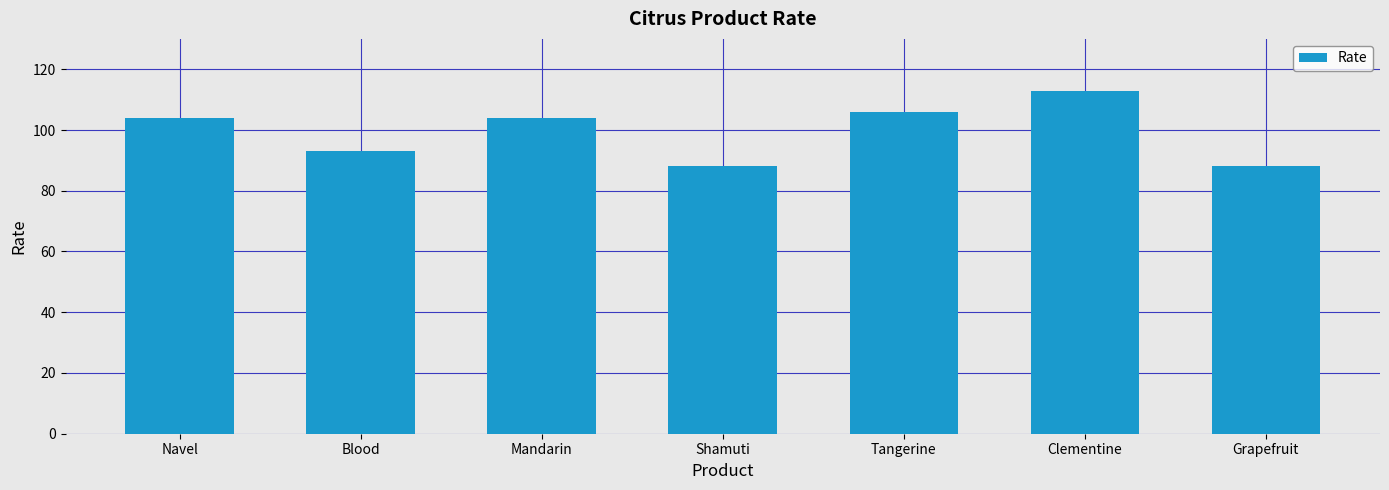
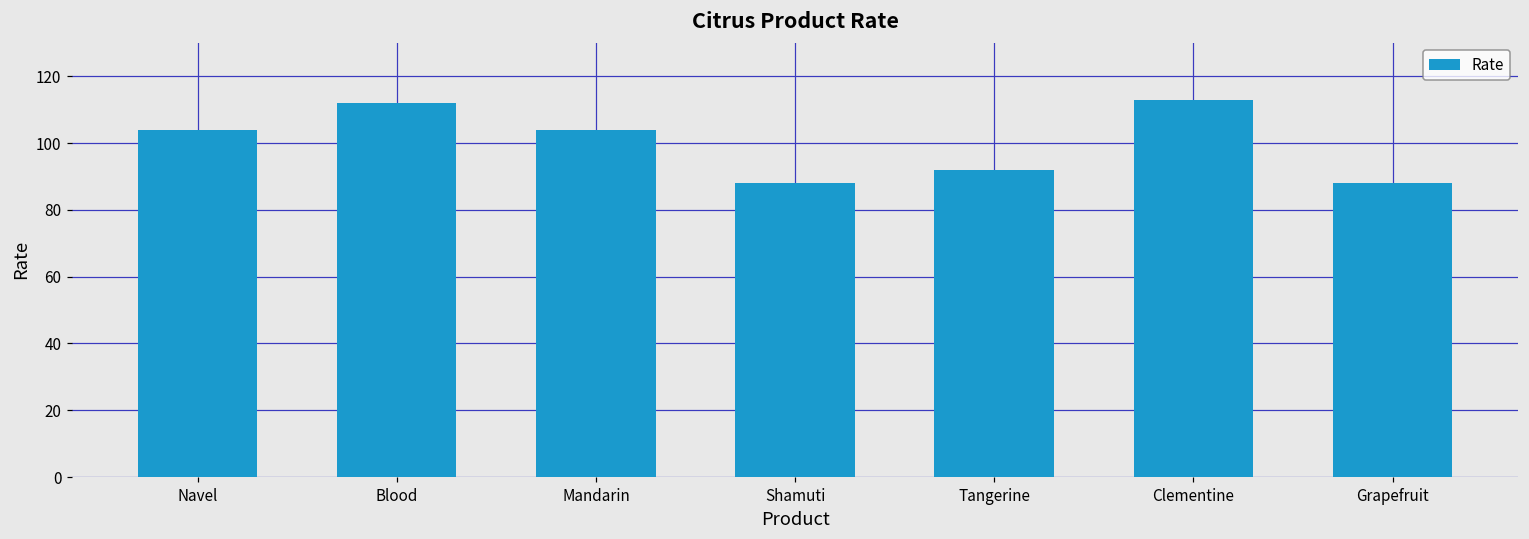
  {
    "Navel": 104,
-   "Blood": 93,
+   "Blood": 112,
    "Mandarin": 104,
    "Shamuti": 88,
-   "Tangerine": 106,
+   "Tangerine": 92,
    "Clementine": 113,
    "Grapefruit": 88
  }
